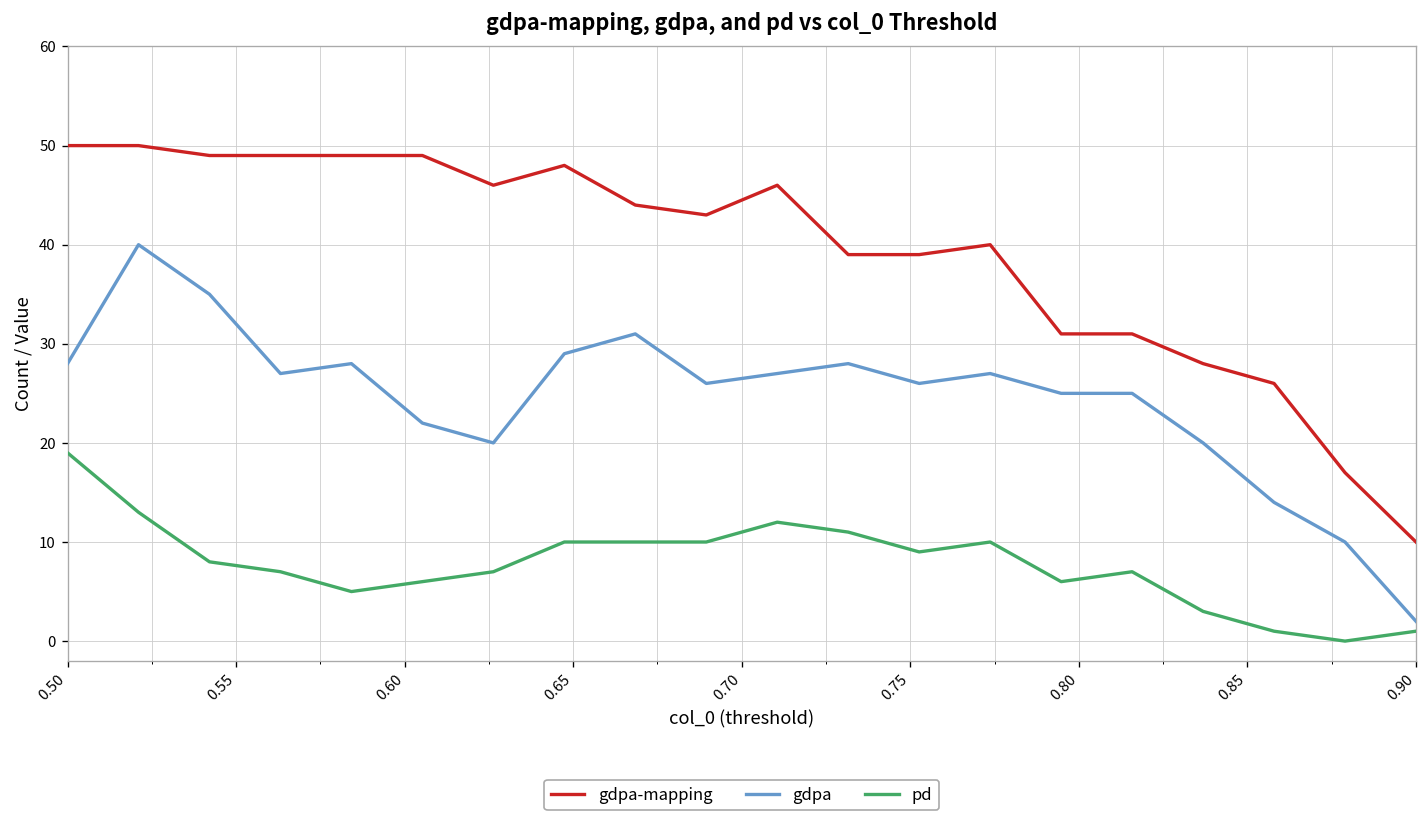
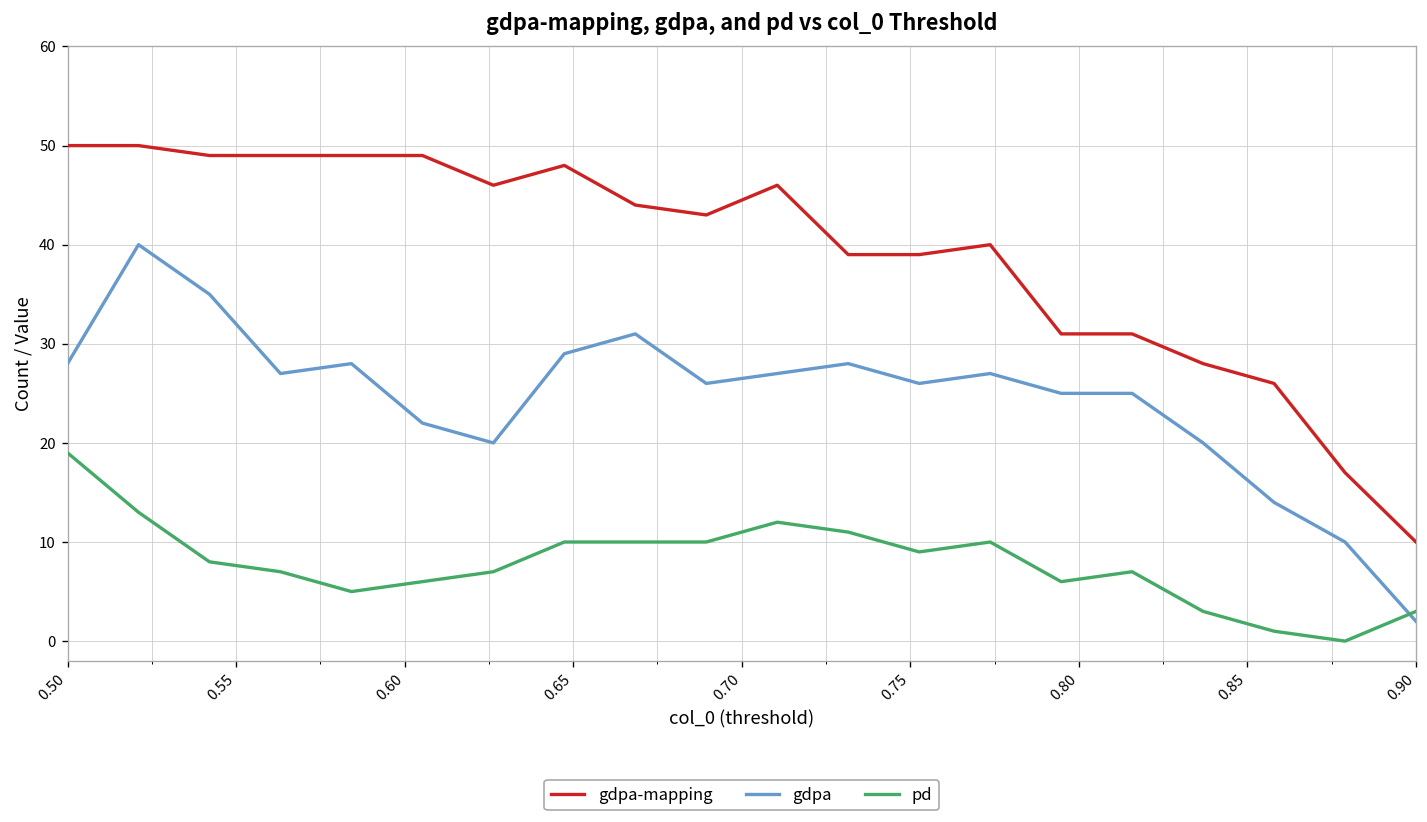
  {
    "gdpa-mapping": {
      "0.50": 50,
      "0.90": 10
    },
    "gdpa": {
      "0.50": 28,
      "0.90": 2
    },
    "pd": {
      "0.50": 19,
-     "0.90": 1
+     "0.90": 3
    }
  }
